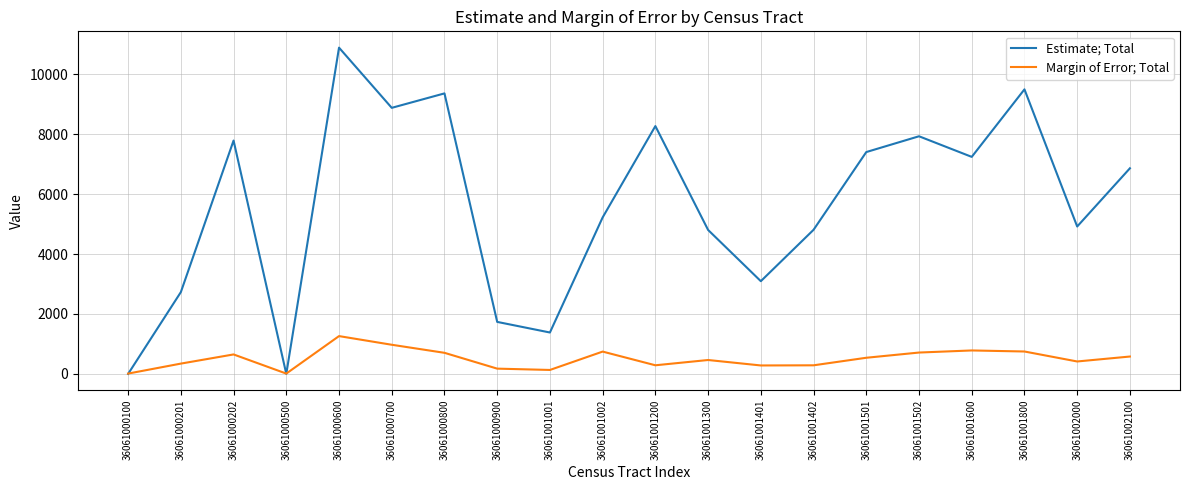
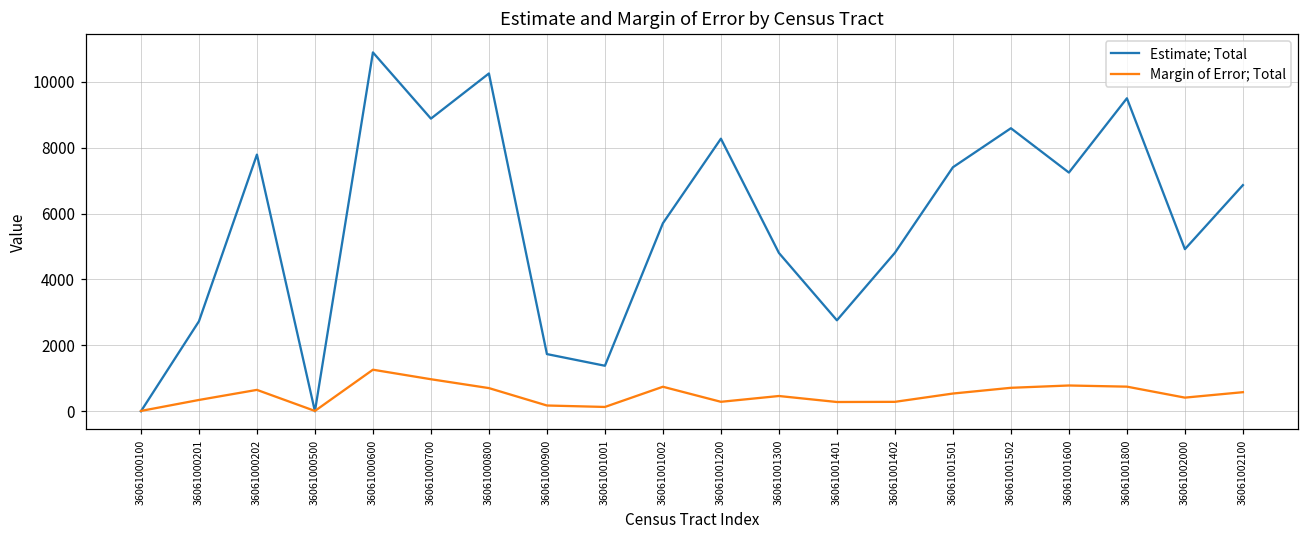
  {
    "Estimate; Total": {
      "36061000201": 2700,
      "36061000202": 7800,
      "36061000600": 10900,
      "36061000700": 8900,
-     "36061000800": 9400,
+     "36061000800": 10300,
      "36061000900": 1700,
      "36061001001": 1400,
-     "36061001002": 5200,
+     "36061001002": 5700,
      "36061001200": 8300,
      "36061001300": 4800,
-     "36061001401": 3100,
+     "36061001401": 2800,
      "36061001402": 4800,
      "36061001501": 7400,
-     "36061001502": 7900,
+     "36061001502": 8600,
      "36061001600": 7200,
      "36061001800": 9500,
      "36061002000": 4900,
      "36061002100": 6900
    },
    "Margin of Error; Total": {
      "36061000201": 300,
      "36061000202": 700,
      "36061000600": 1300,
      "36061000700": 1000,
      "36061000800": 700,
      "36061000900": 200,
      "36061001001": 100,
      "36061001002": 700,
      "36061001200": 300,
      "36061001300": 500,
      "36061001401": 300,
      "36061001402": 300,
      "36061001501": 500,
      "36061001502": 700,
      "36061001600": 800,
      "36061001800": 700,
      "36061002000": 400,
      "36061002100": 600
    }
  }
